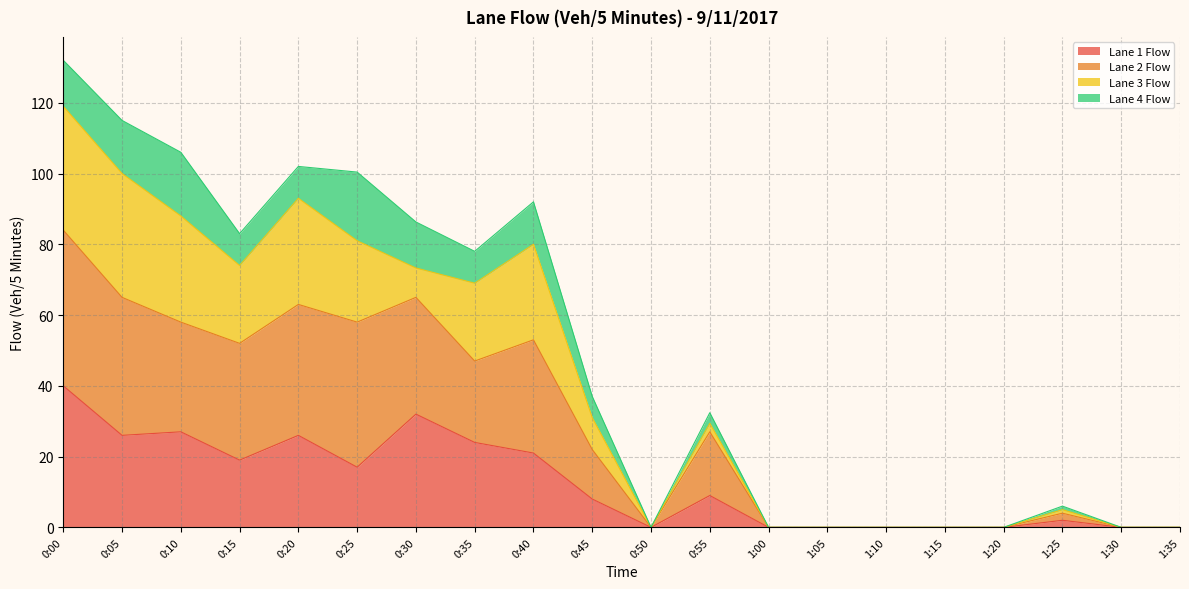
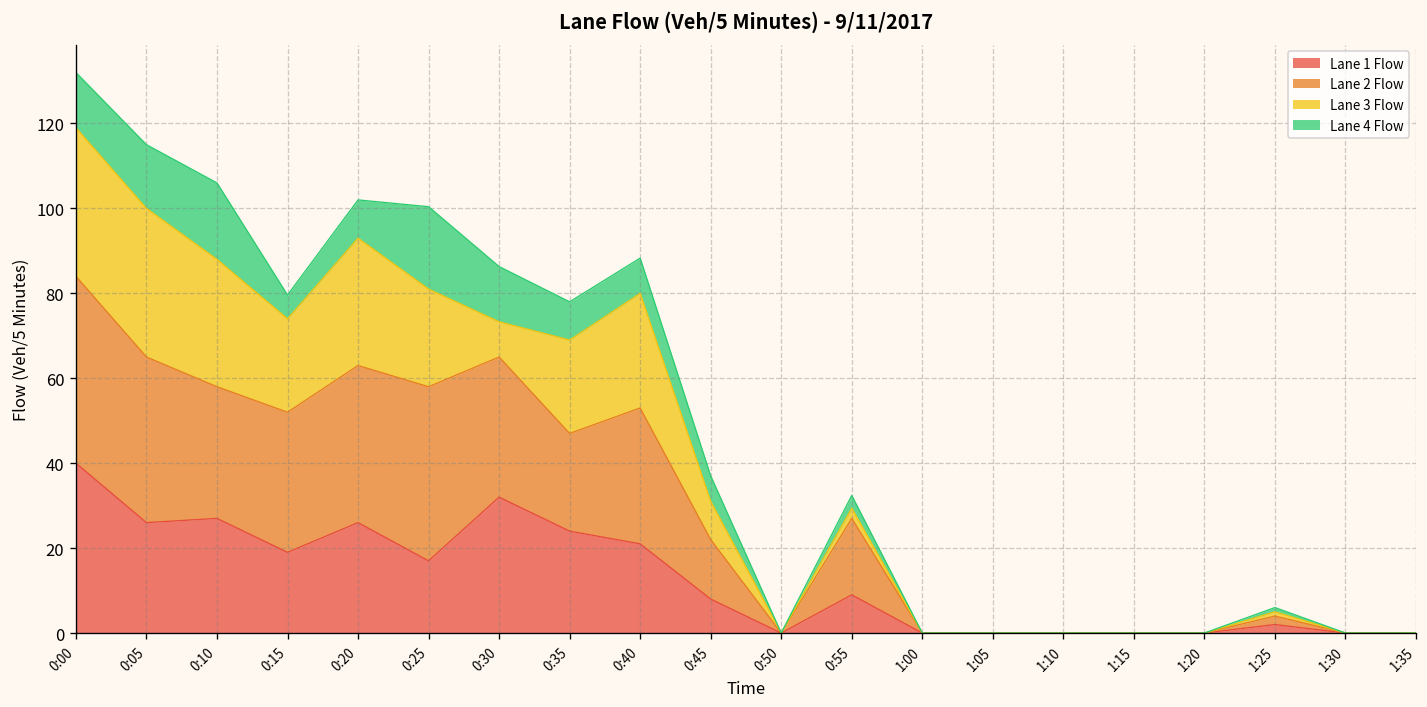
  {
    "Lane 3 Flow": {
      "0:00": 35,
      "0:05": 35,
      "0:10": 30,
      "0:15": 22,
      "0:20": 30,
      "0:25": 23,
      "0:30": 8,
      "0:35": 22,
      "0:40": 27,
      "0:45": 9,
      "0:55": 2,
      "1:25": 1
    },
    "Lane 4 Flow": {
      "0:00": 13,
      "0:05": 15,
      "0:10": 18,
-     "0:15": 9,
+     "0:15": 6,
      "0:20": 9,
      "0:25": 19,
      "0:30": 13,
      "0:35": 9,
-     "0:40": 12,
+     "0:40": 8,
      "0:45": 6,
      "0:55": 3,
      "1:25": 1
    }
  }
